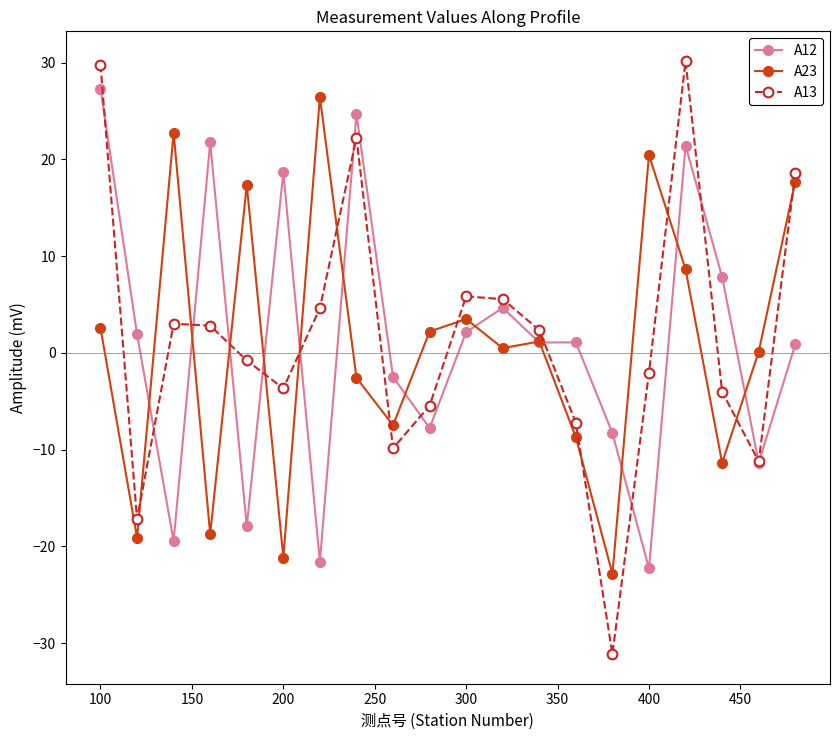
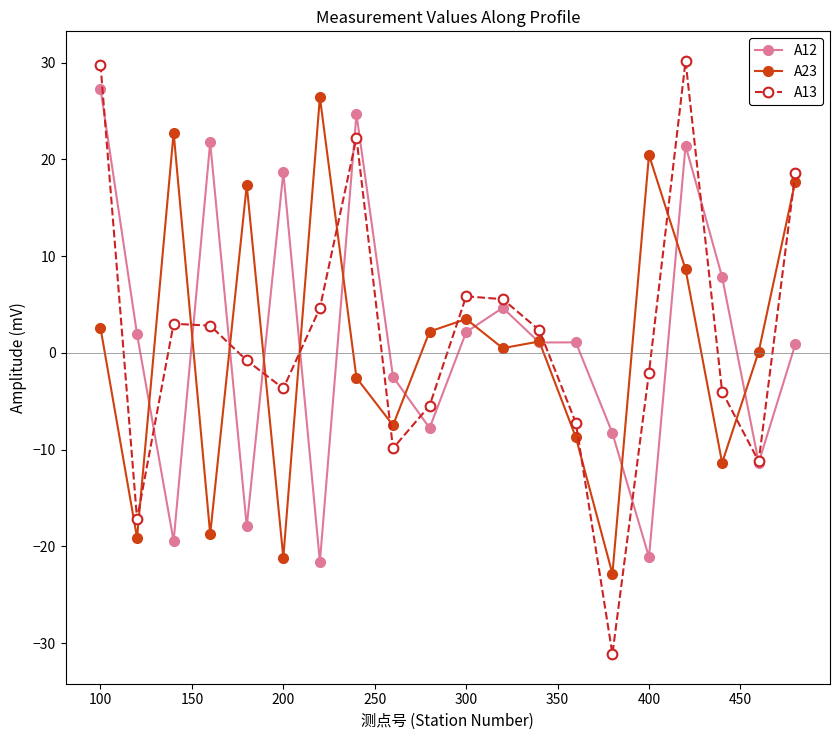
  {
    "A12": {
      "100": 27,
      "200": 19,
      "300": 2,
-     "400": -22
+     "400": -21
    }
  }
